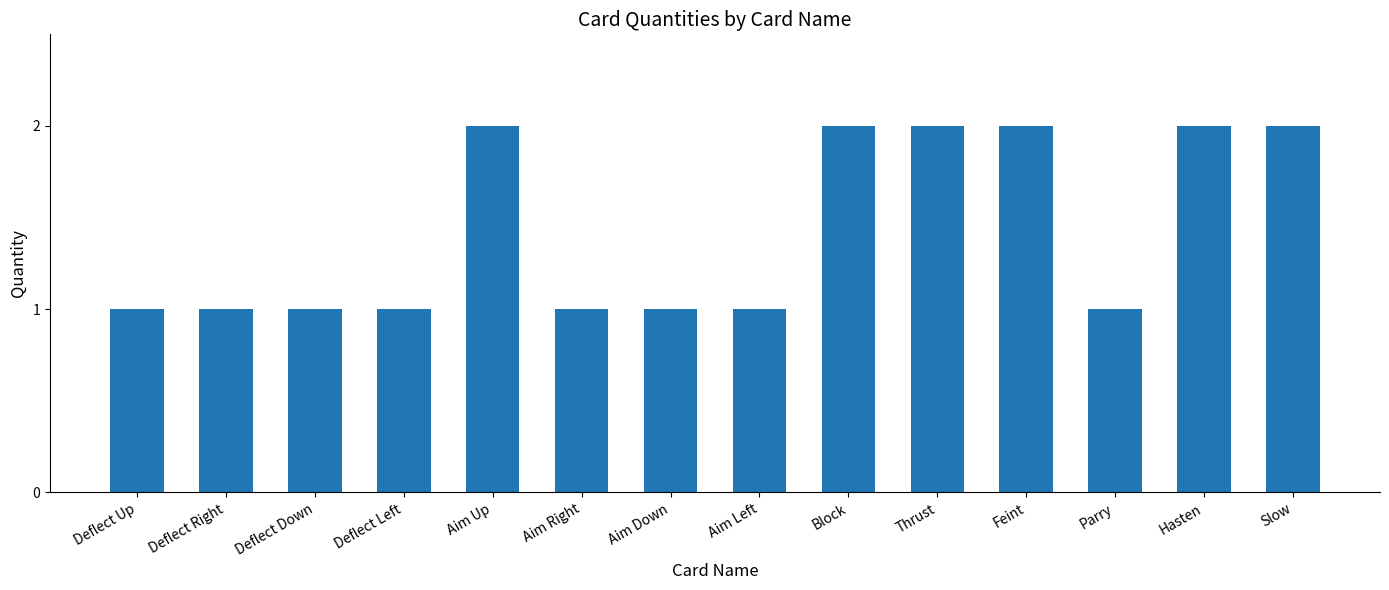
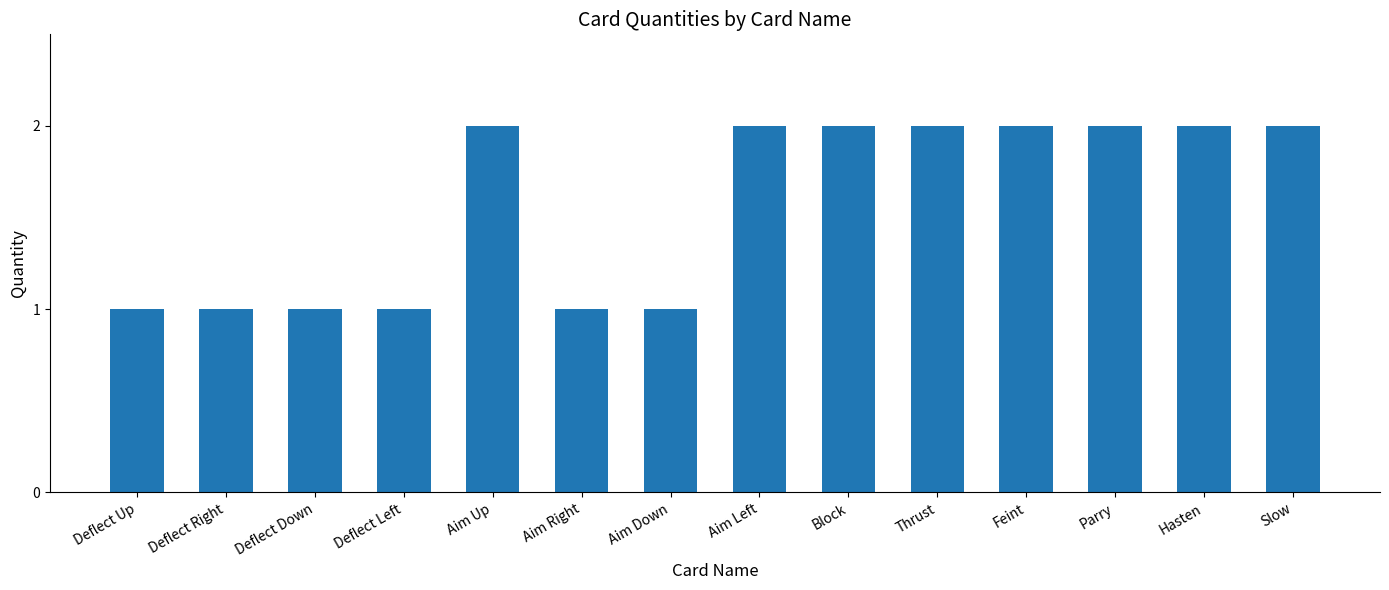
  {
    "Deflect Up": 1,
    "Deflect Right": 1,
    "Deflect Down": 1,
    "Deflect Left": 1,
    "Aim Up": 2,
    "Aim Right": 1,
    "Aim Down": 1,
-   "Aim Left": 1,
+   "Aim Left": 2,
    "Block": 2,
    "Thrust": 2,
    "Feint": 2,
-   "Parry": 1,
+   "Parry": 2,
    "Hasten": 2,
    "Slow": 2
  }
